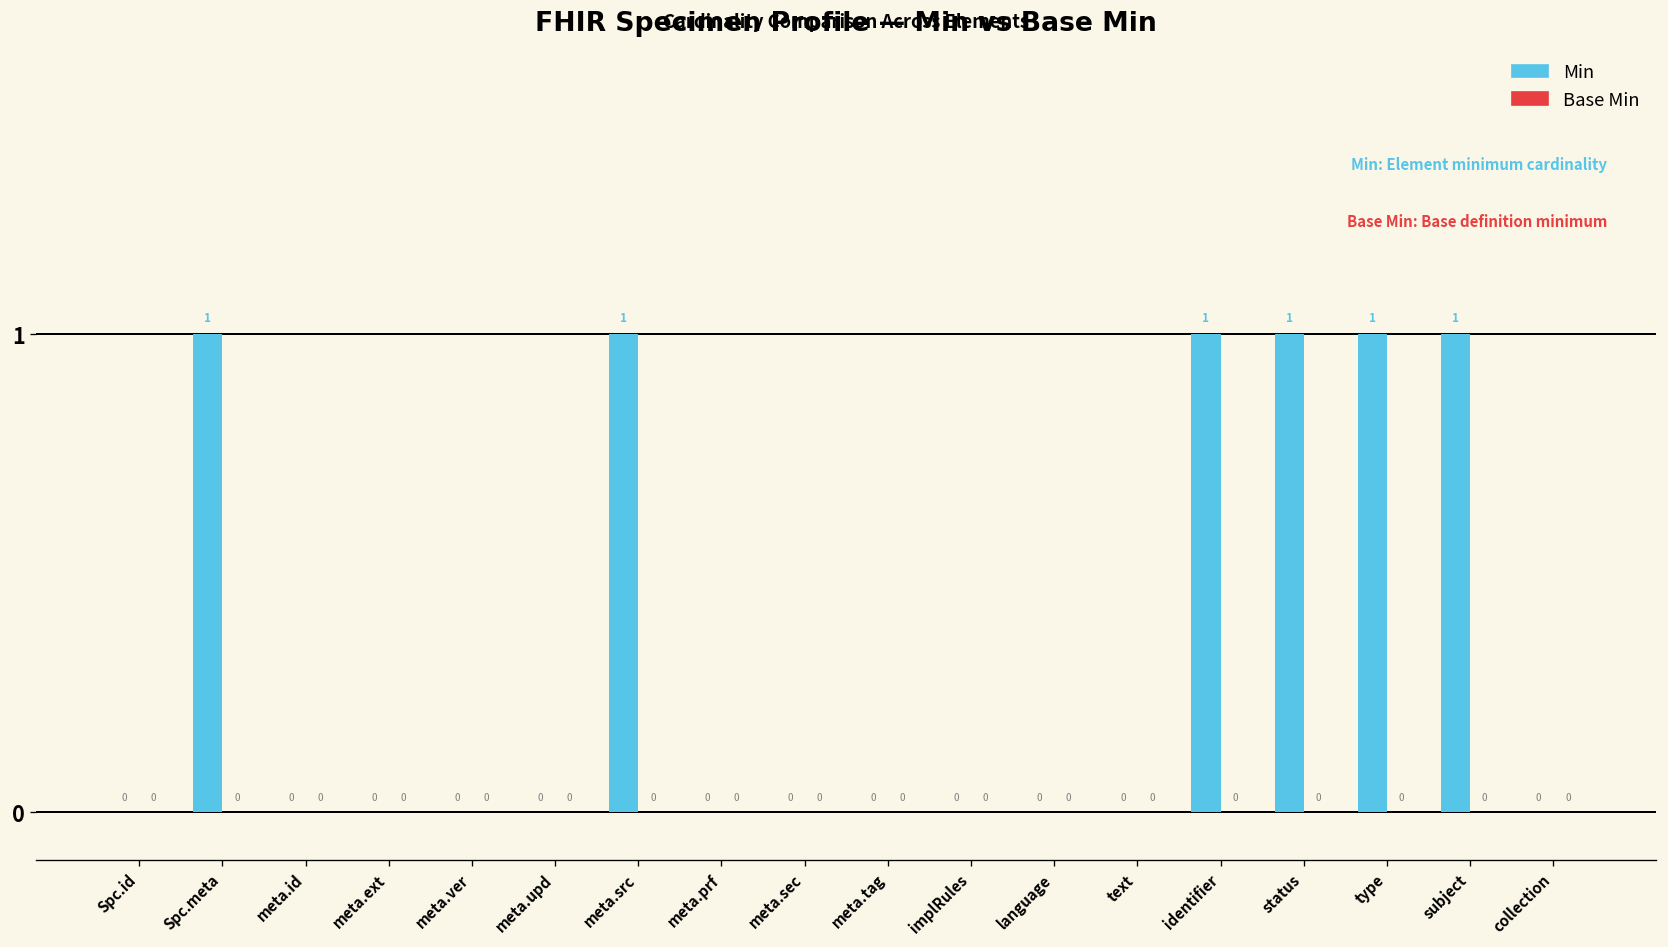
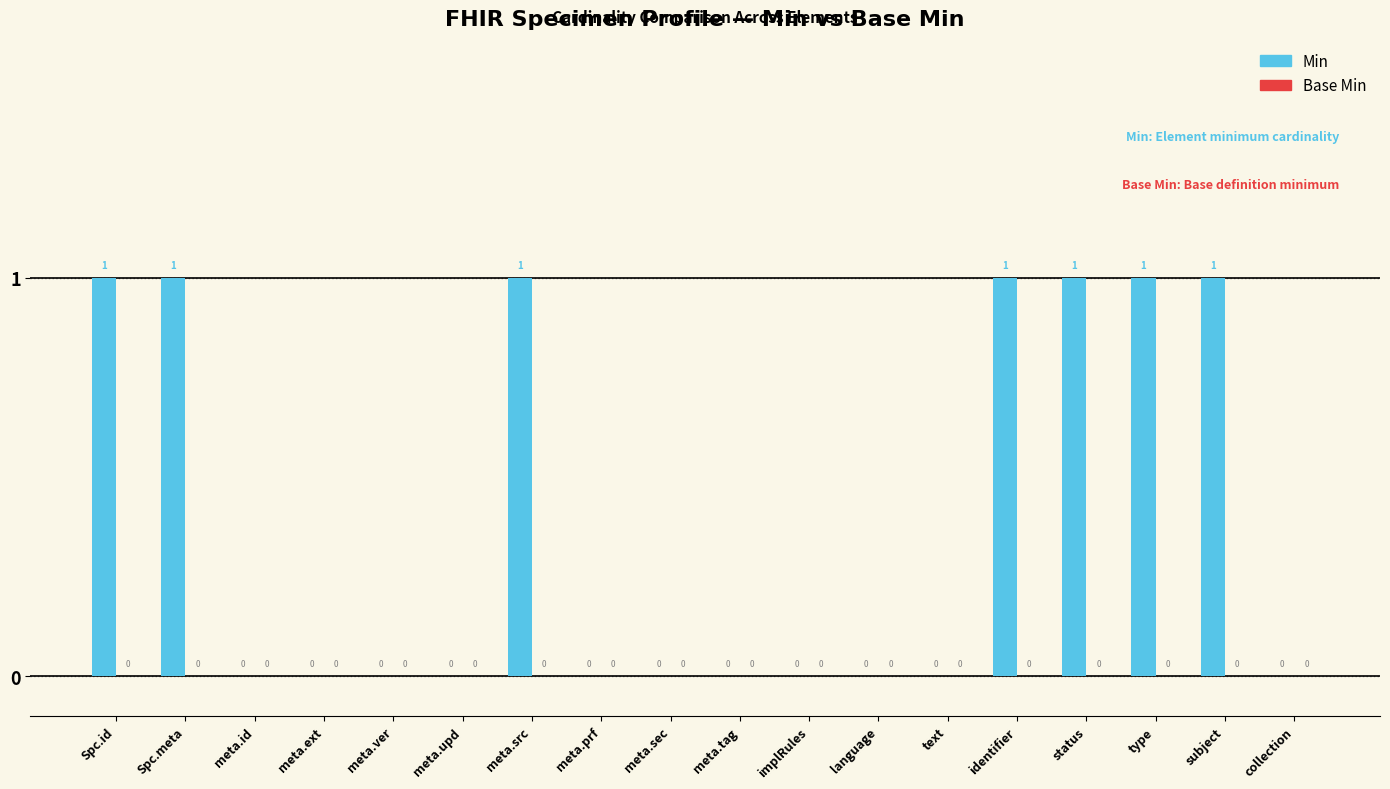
  {
    "Min": {
-     "Spc.id": 0,
+     "Spc.id": 1,
      "Spc.meta": 1,
      "meta.id": 0,
      "meta.ext": 0,
      "meta.ver": 0,
      "meta.upd": 0,
      "meta.src": 1,
      "meta.prf": 0,
      "meta.sec": 0,
      "meta.tag": 0,
      "implRules": 0,
      "language": 0,
      "text": 0,
      "identifier": 1,
      "status": 1,
      "type": 1,
      "subject": 1,
      "collection": 0
    },
    "Base Min": {
      "Spc.id": 0,
      "Spc.meta": 0,
      "meta.id": 0,
      "meta.ext": 0,
      "meta.ver": 0,
      "meta.upd": 0,
      "meta.src": 0,
      "meta.prf": 0,
      "meta.sec": 0,
      "meta.tag": 0,
      "implRules": 0,
      "language": 0,
      "text": 0,
      "identifier": 0,
      "status": 0,
      "type": 0,
      "subject": 0,
      "collection": 0
    }
  }
